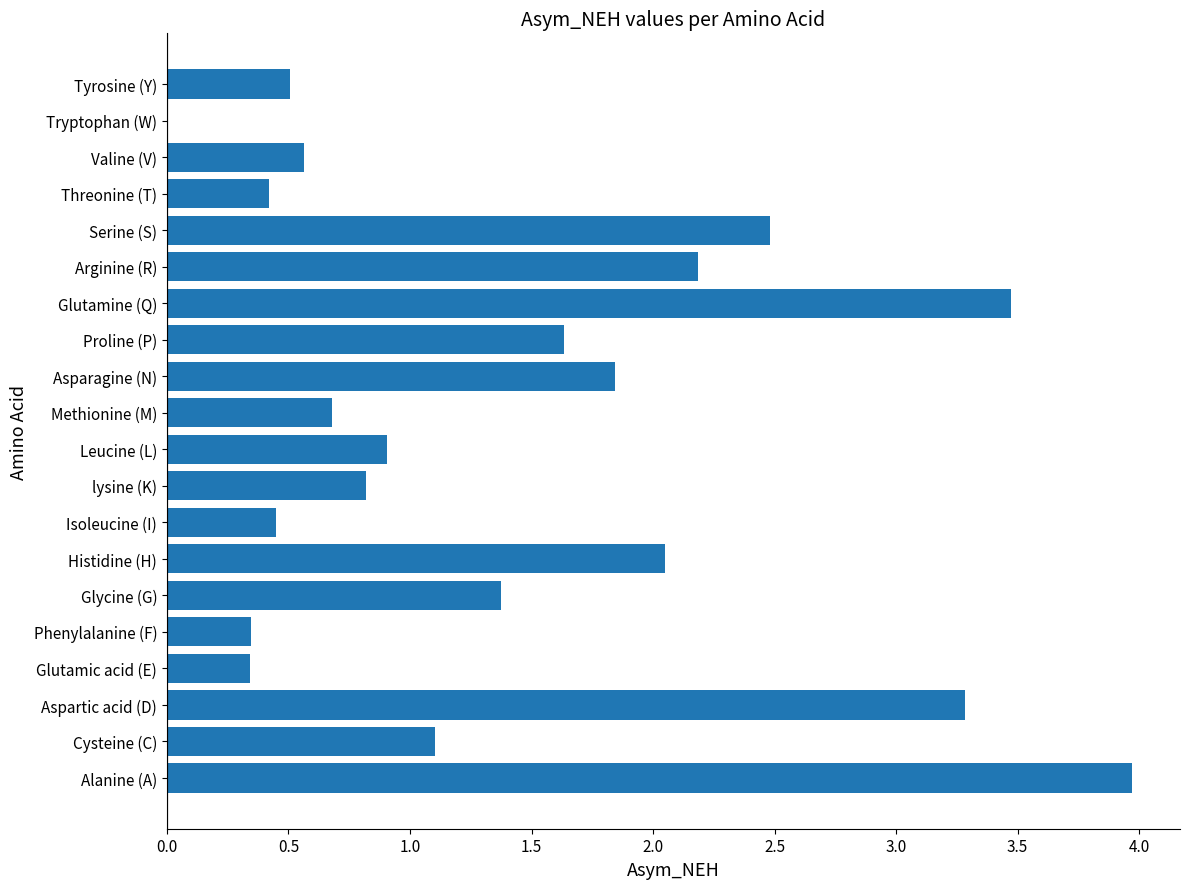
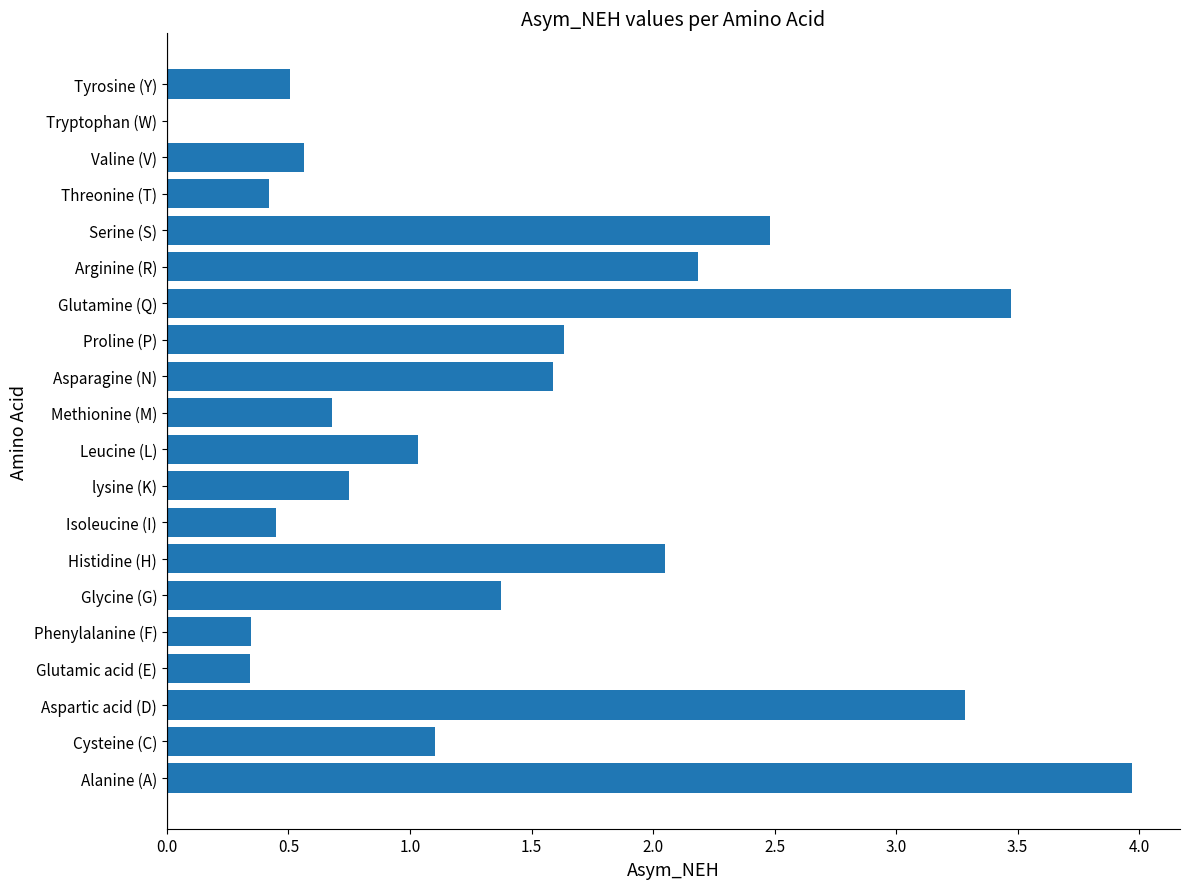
  {
    "Tyrosine (Y)": 0.51,
    "Tryptophan (W)": 0.00,
    "Valine (V)": 0.57,
    "Threonine (T)": 0.42,
    "Serine (S)": 2.48,
    "Arginine (R)": 2.18,
    "Glutamine (Q)": 3.47,
    "Proline (P)": 1.63,
-   "Asparagine (N)": 1.85,
+   "Asparagine (N)": 1.59,
    "Methionine (M)": 0.68,
-   "Leucine (L)": 0.90,
-   "lysine (K)": 0.82,
+   "Leucine (L)": 1.03,
+   "lysine (K)": 0.75,
    "Isoleucine (I)": 0.45,
    "Histidine (H)": 2.05,
    "Glycine (G)": 1.38,
    "Phenylalanine (F)": 0.35,
    "Glutamic acid (E)": 0.34,
    "Aspartic acid (D)": 3.28,
    "Cysteine (C)": 1.10,
    "Alanine (A)": 3.97
  }
